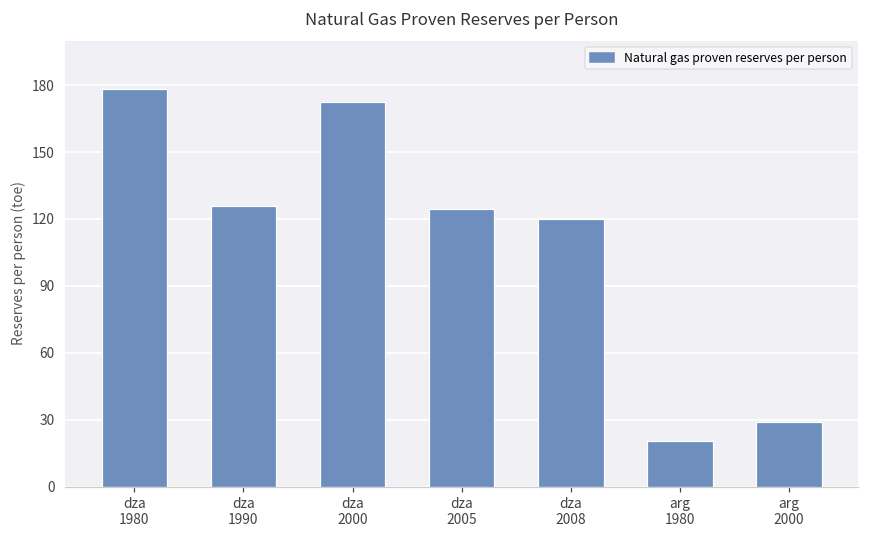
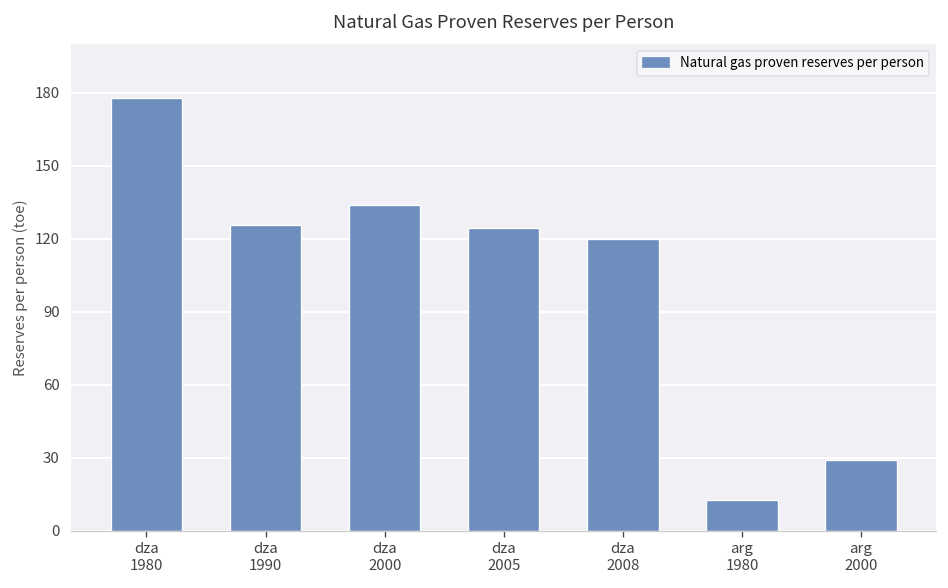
  {
    "dza 1980": 178,
    "dza 1990": 126,
-   "dza 2000": 172,
+   "dza 2000": 134,
    "dza 2005": 125,
    "dza 2008": 120,
-   "arg 1980": 20,
+   "arg 1980": 13,
    "arg 2000": 29
  }
